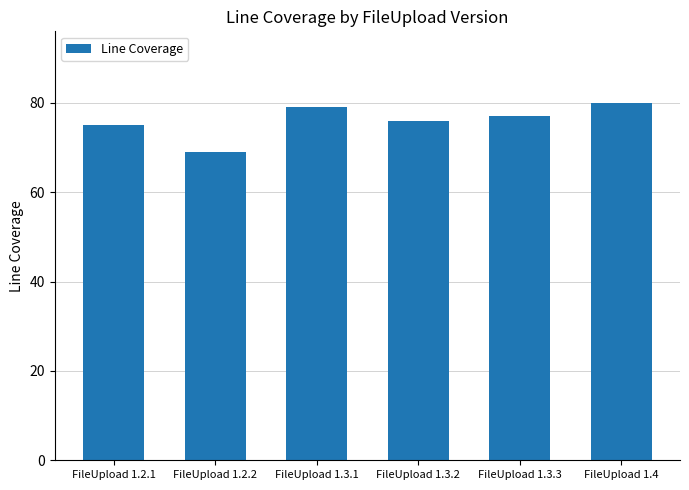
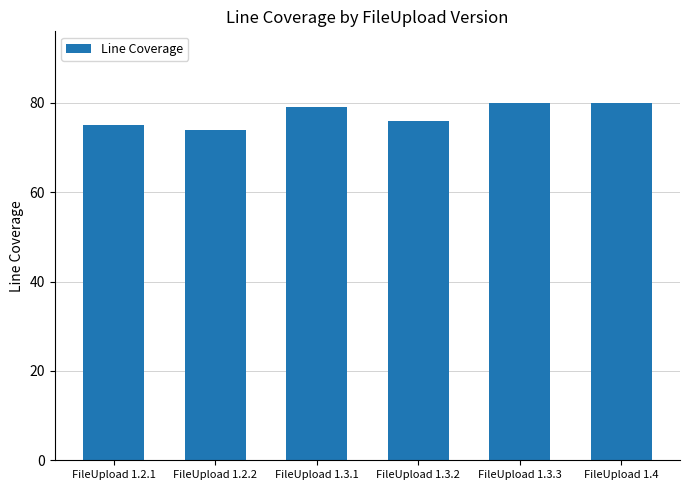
  {
    "FileUpload 1.2.1": 75,
-   "FileUpload 1.2.2": 69,
+   "FileUpload 1.2.2": 74,
    "FileUpload 1.3.1": 79,
    "FileUpload 1.3.2": 76,
-   "FileUpload 1.3.3": 77,
+   "FileUpload 1.3.3": 80,
    "FileUpload 1.4": 80
  }
